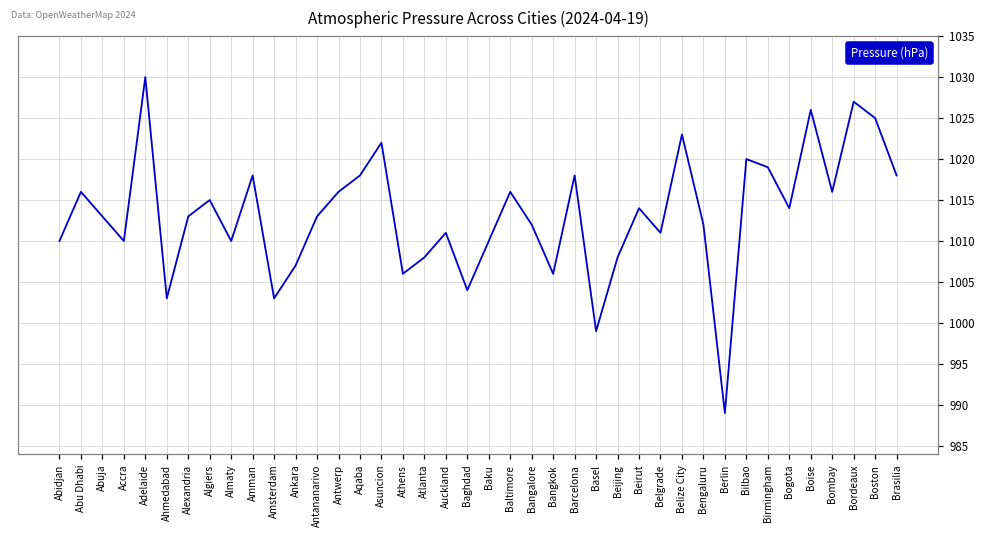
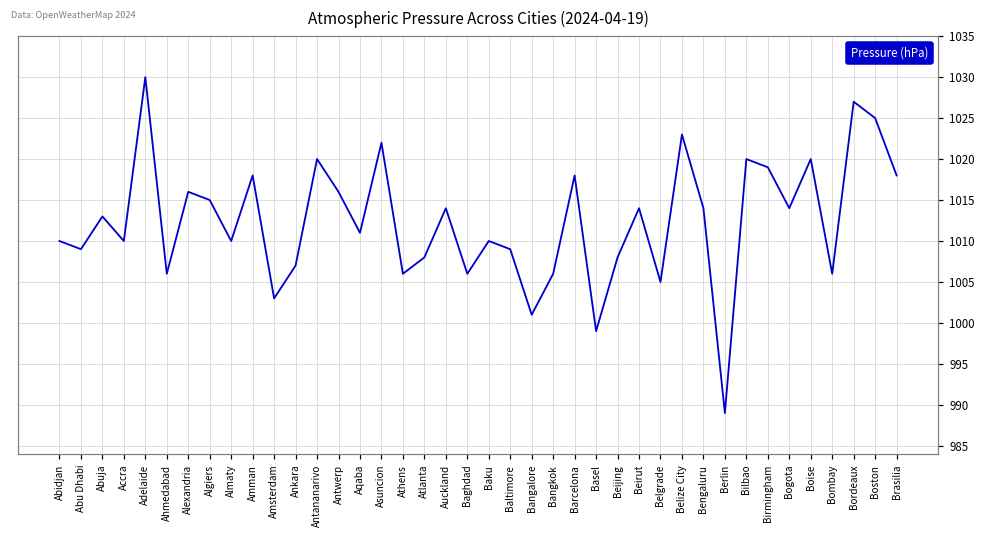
  {
    "Abidjan": 1010,
-   "Abu Dhabi": 1016,
+   "Abu Dhabi": 1009,
    "Abuja": 1013,
    "Accra": 1010,
    "Adelaide": 1030,
-   "Ahmedabad": 1003,
-   "Alexandria": 1013,
+   "Ahmedabad": 1006,
+   "Alexandria": 1016,
    "Algiers": 1015,
    "Almaty": 1010,
    "Amman": 1018,
    "Amsterdam": 1003,
    "Ankara": 1007,
-   "Antananarivo": 1013,
+   "Antananarivo": 1020,
    "Antwerp": 1016,
-   "Aqaba": 1018,
+   "Aqaba": 1011,
    "Asuncion": 1022,
    "Athens": 1006,
    "Atlanta": 1008,
-   "Auckland": 1011,
-   "Baghdad": 1004,
+   "Auckland": 1014,
+   "Baghdad": 1006,
    "Baku": 1010,
-   "Baltimore": 1016,
-   "Bangalore": 1012,
+   "Baltimore": 1009,
+   "Bangalore": 1001,
    "Bangkok": 1006,
    "Barcelona": 1018,
    "Basel": 999,
    "Beijing": 1008,
    "Beirut": 1014,
-   "Belgrade": 1011,
+   "Belgrade": 1005,
    "Belize City": 1023,
-   "Bengaluru": 1012,
+   "Bengaluru": 1014,
    "Berlin": 989,
    "Bilbao": 1020,
    "Birmingham": 1019,
    "Bogota": 1014,
-   "Boise": 1026,
-   "Bombay": 1016,
+   "Boise": 1020,
+   "Bombay": 1006,
    "Bordeaux": 1027,
    "Boston": 1025,
    "Brasilia": 1018
  }
